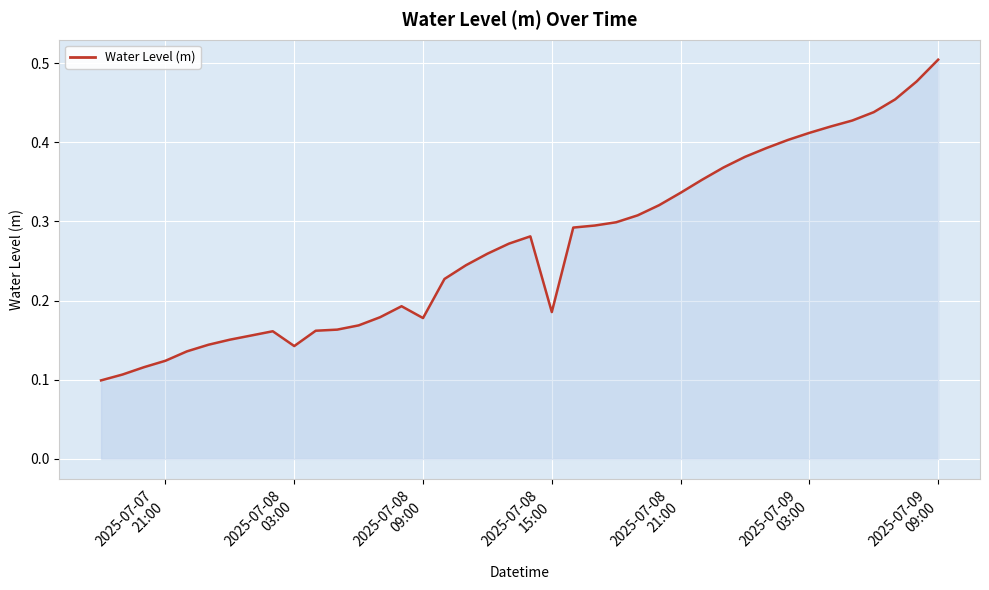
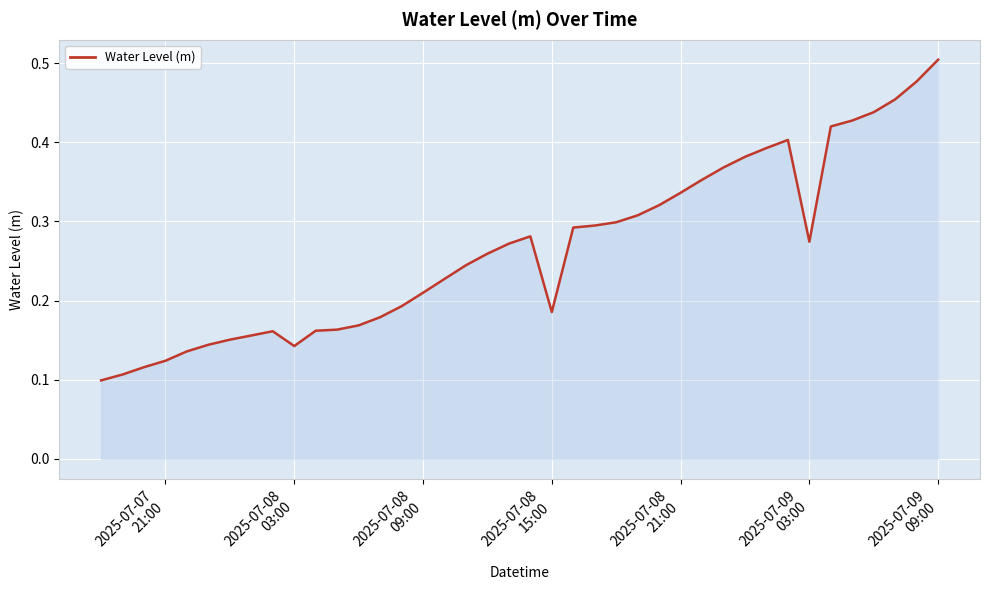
  {
    "2025-07-07 21:00": 0.12,
    "2025-07-08 03:00": 0.14,
-   "2025-07-08 09:00": 0.18,
+   "2025-07-08 09:00": 0.21,
    "2025-07-08 15:00": 0.19,
    "2025-07-08 21:00": 0.34,
-   "2025-07-09 03:00": 0.41,
+   "2025-07-09 03:00": 0.27,
    "2025-07-09 09:00": 0.50
  }
